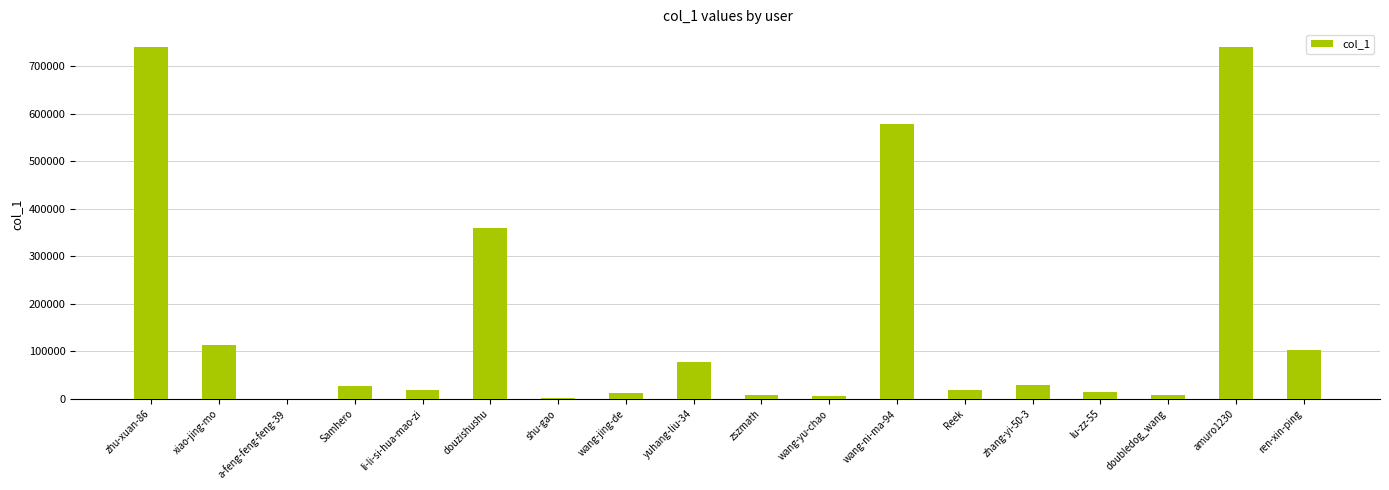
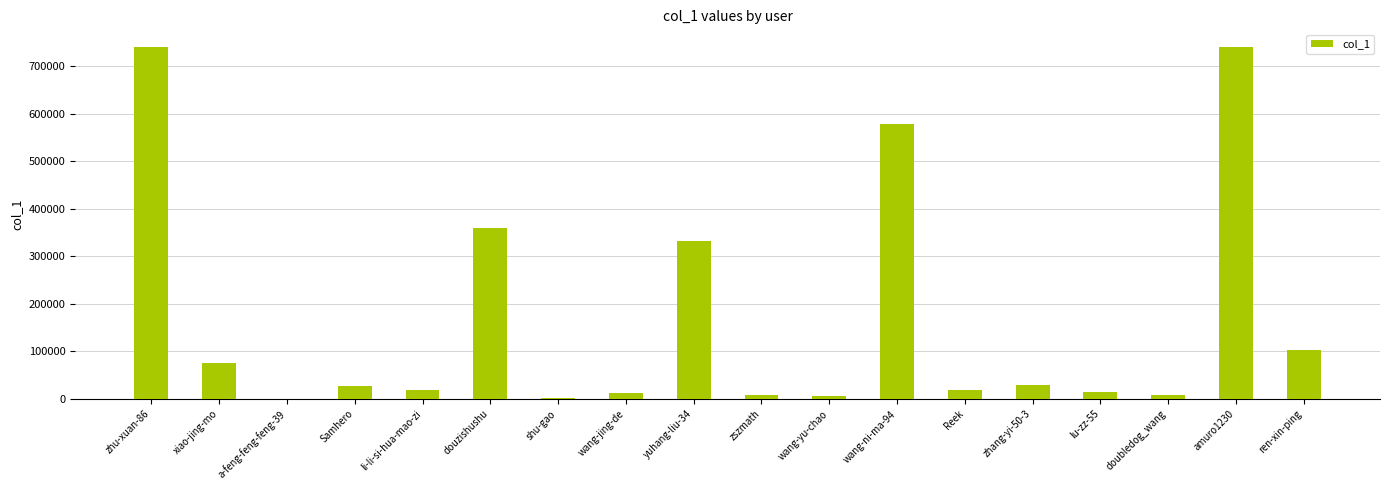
  {
    "zhu-xuan-86": 740000,
-   "xiao-jing-mo": 110000,
+   "xiao-jing-mo": 80000,
    "Samhero": 30000,
    "li-li-si-hua-mao-zi": 20000,
    "douzishushu": 360000,
    "wang-jing-de": 10000,
-   "yuhang-liu-34": 80000,
+   "yuhang-liu-34": 330000,
    "zszmath": 10000,
    "wang-yu-chao": 10000,
    "wang-ni-ma-94": 580000,
    "Reek": 20000,
    "zhang-yi-50-3": 30000,
    "lu-zz-55": 10000,
    "doubledog_wang": 10000,
    "amuro1230": 740000,
    "ren-xin-ping": 100000
  }
